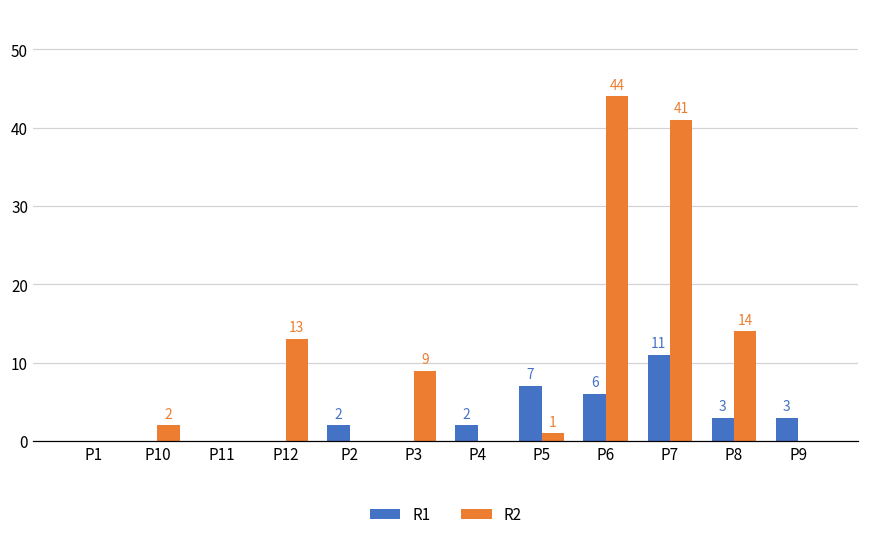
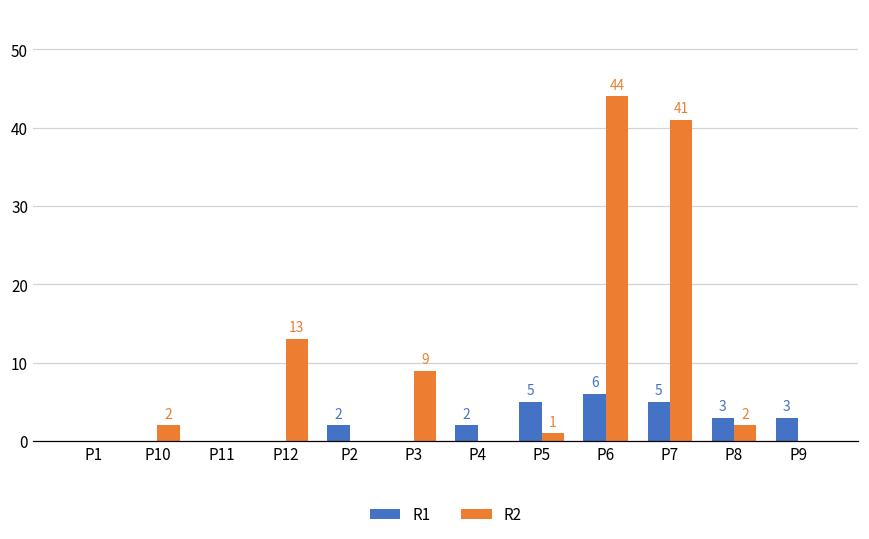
  {
    "R1": {
      "P2": 2,
      "P4": 2,
-     "P5": 7,
+     "P5": 5,
      "P6": 6,
-     "P7": 11,
+     "P7": 5,
      "P8": 3,
      "P9": 3
    },
    "R2": {
      "P10": 2,
      "P12": 13,
      "P3": 9,
      "P5": 1,
      "P6": 44,
      "P7": 41,
-     "P8": 14
+     "P8": 2
    }
  }
